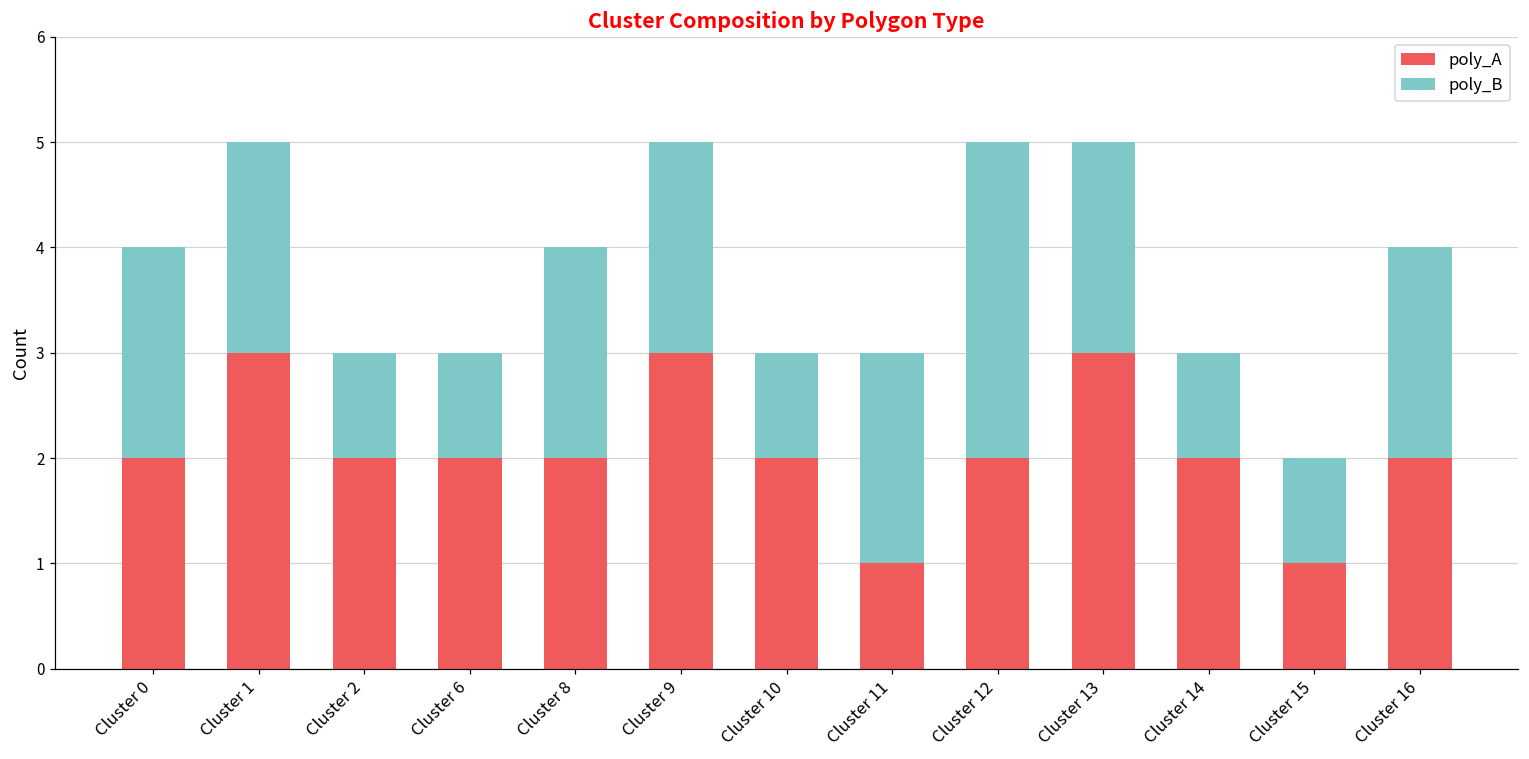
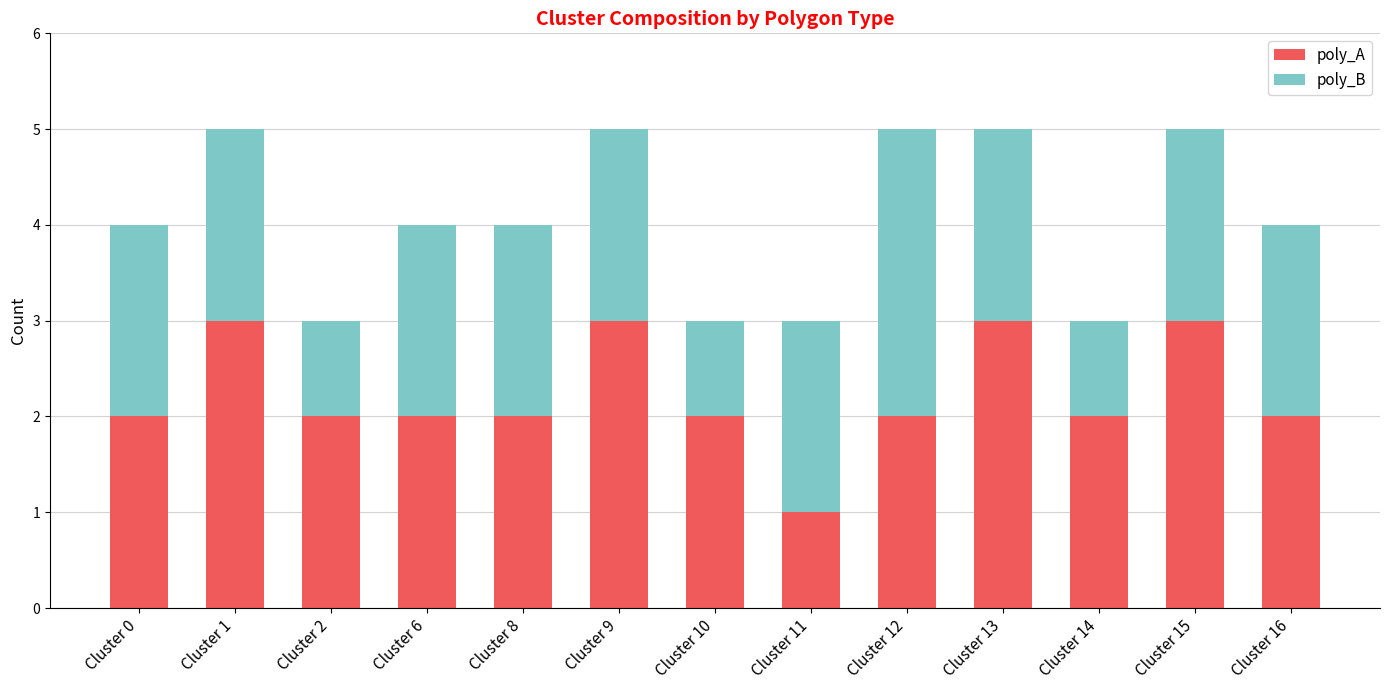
  {
    "poly_A": {
      "Cluster 0": 2,
      "Cluster 1": 3,
      "Cluster 2": 2,
      "Cluster 6": 2,
      "Cluster 8": 2,
      "Cluster 9": 3,
      "Cluster 10": 2,
      "Cluster 11": 1,
      "Cluster 12": 2,
      "Cluster 13": 3,
      "Cluster 14": 2,
-     "Cluster 15": 1,
+     "Cluster 15": 3,
      "Cluster 16": 2
    },
    "poly_B": {
      "Cluster 0": 2,
      "Cluster 1": 2,
      "Cluster 2": 1,
-     "Cluster 6": 1,
+     "Cluster 6": 2,
      "Cluster 8": 2,
      "Cluster 9": 2,
      "Cluster 10": 1,
      "Cluster 11": 2,
      "Cluster 12": 3,
      "Cluster 13": 2,
      "Cluster 14": 1,
-     "Cluster 15": 1,
+     "Cluster 15": 2,
      "Cluster 16": 2
    }
  }
